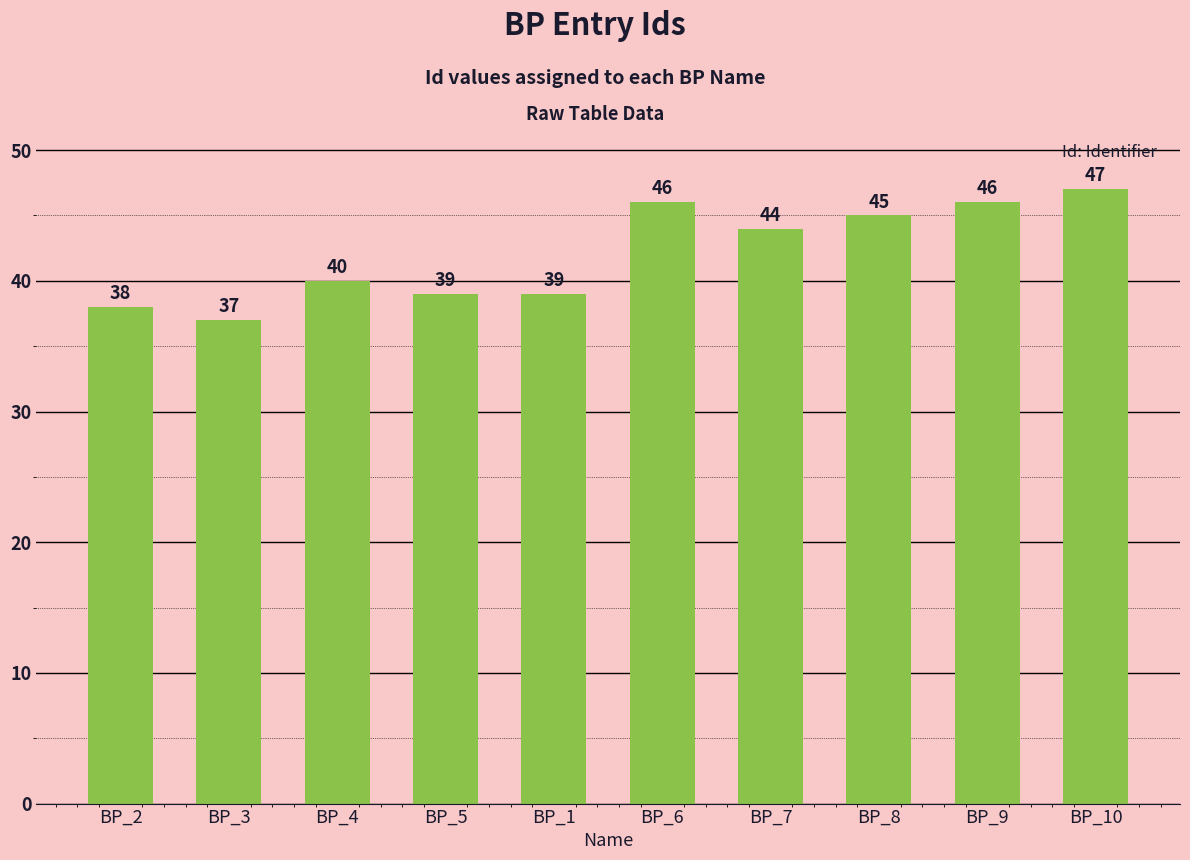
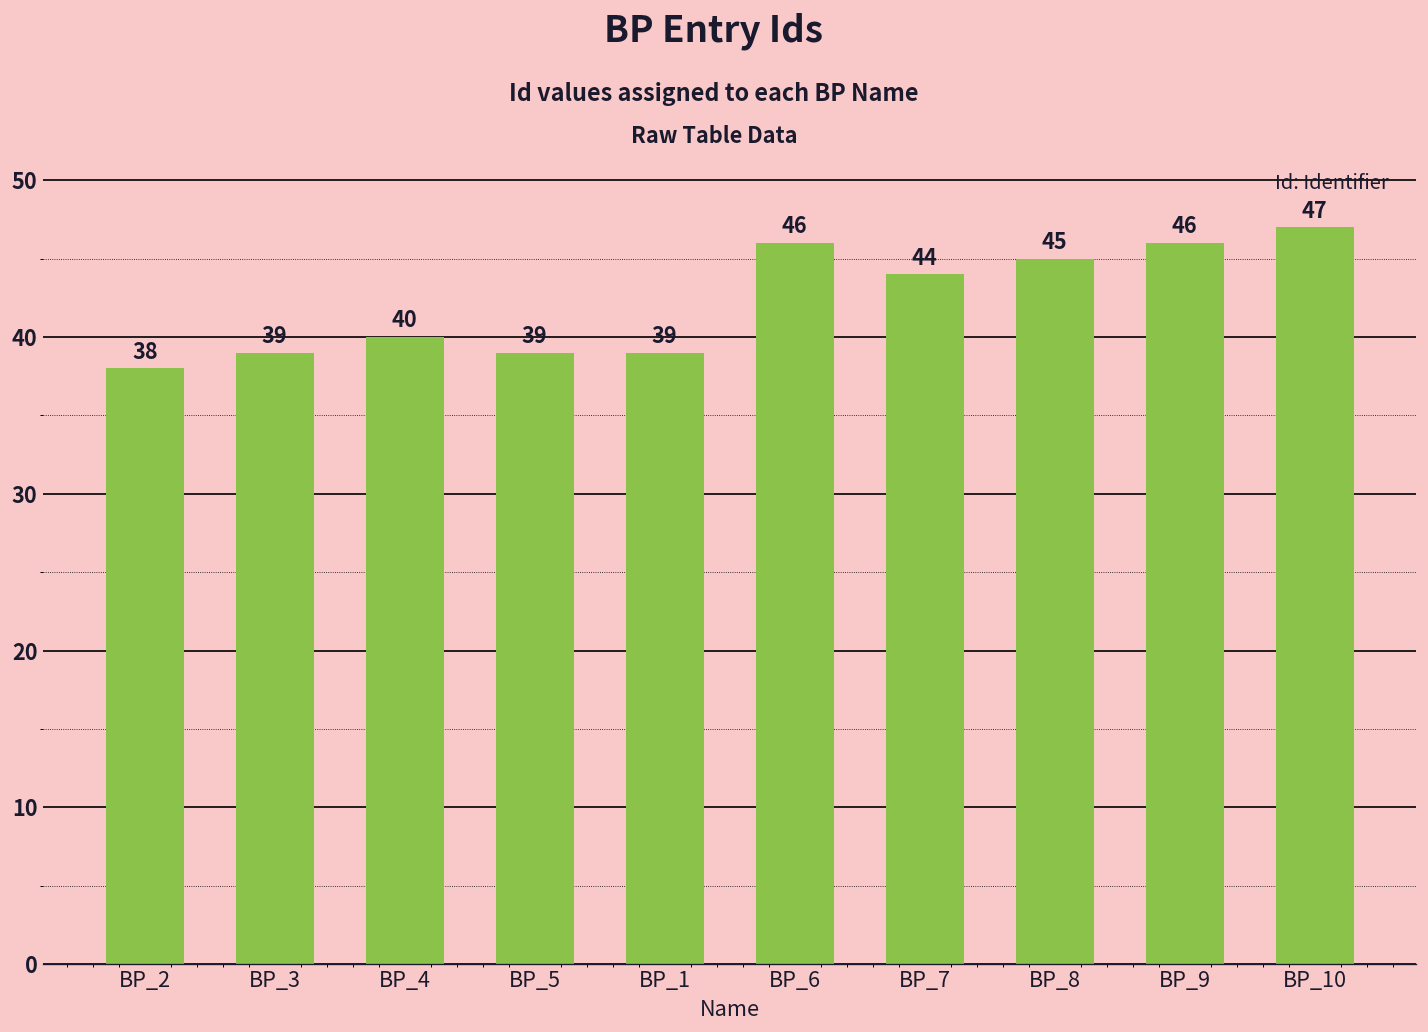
  {
    "BP_2": 38,
-   "BP_3": 37,
+   "BP_3": 39,
    "BP_4": 40,
    "BP_5": 39,
    "BP_1": 39,
    "BP_6": 46,
    "BP_7": 44,
    "BP_8": 45,
    "BP_9": 46,
    "BP_10": 47
  }
